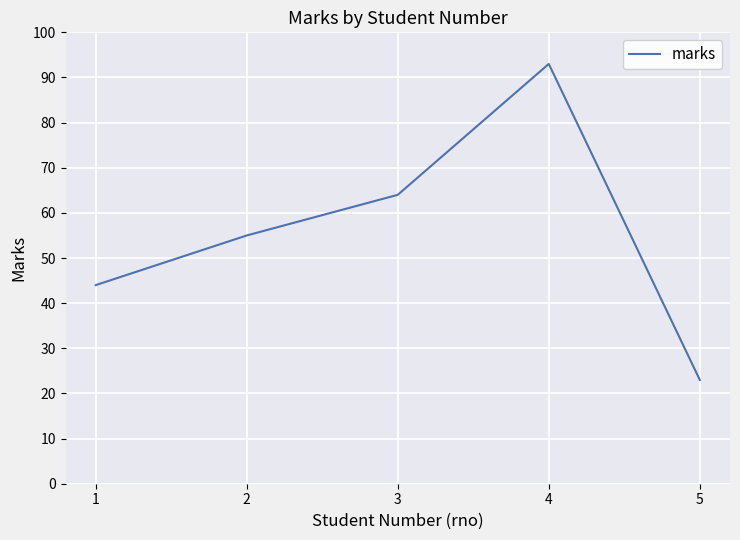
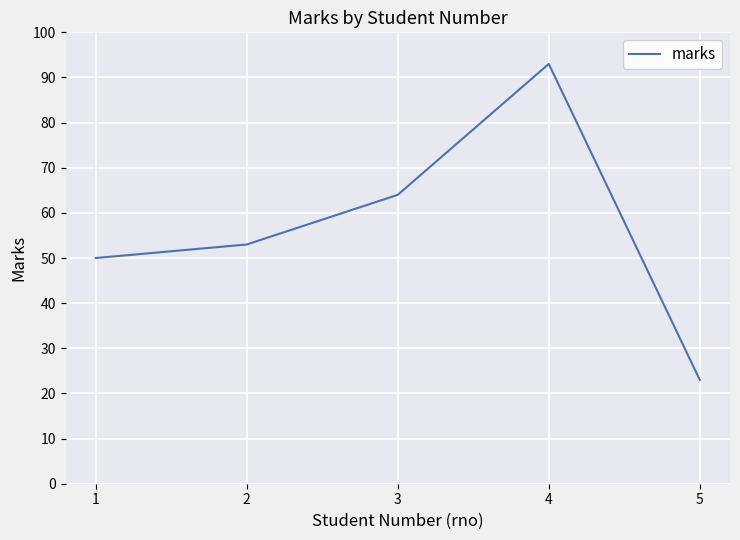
  {
-   "1": 44,
-   "2": 55,
+   "1": 50,
+   "2": 53,
    "3": 64,
    "4": 93,
    "5": 23
  }
